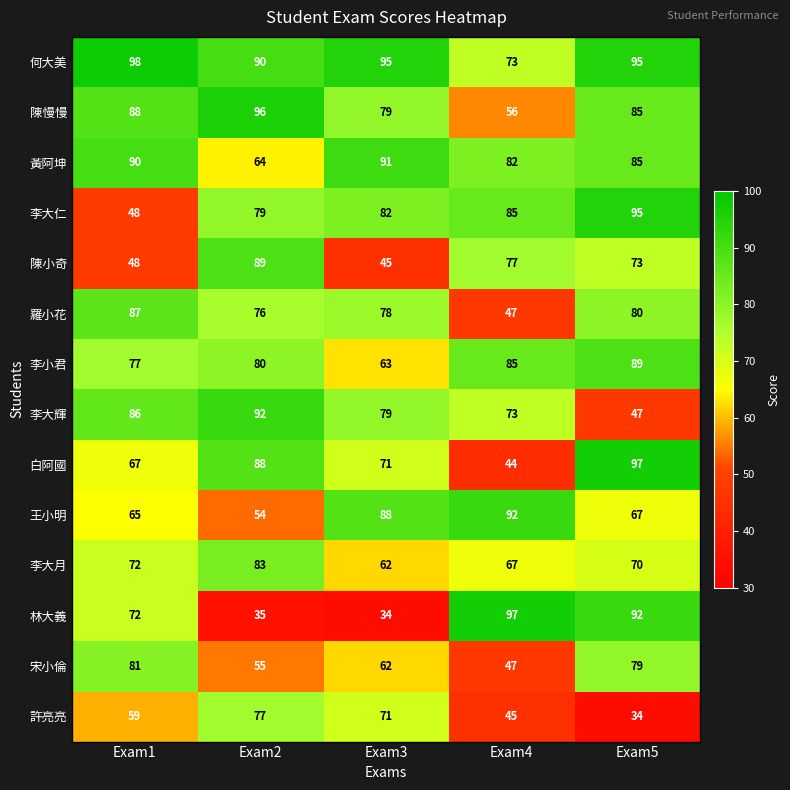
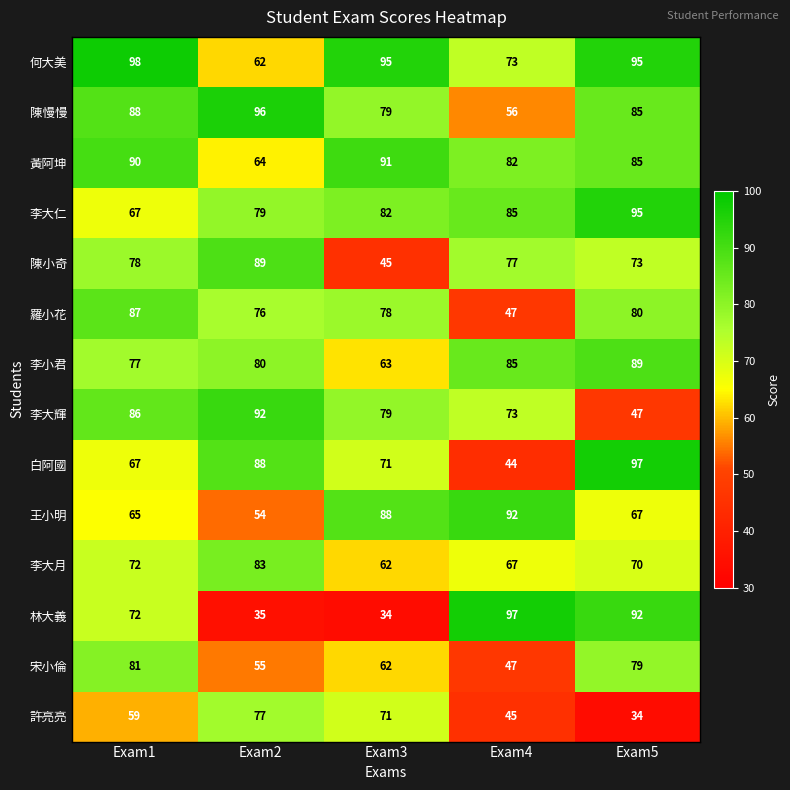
  {
    "何大美": {
      "Exam1": 98,
-     "Exam2": 90,
+     "Exam2": 62,
      "Exam3": 95,
      "Exam4": 73,
      "Exam5": 95
    },
    "陳慢慢": {
      "Exam1": 88,
      "Exam2": 96,
      "Exam3": 79,
      "Exam4": 56,
      "Exam5": 85
    },
    "黃阿坤": {
      "Exam1": 90,
      "Exam2": 64,
      "Exam3": 91,
      "Exam4": 82,
      "Exam5": 85
    },
    "李大仁": {
-     "Exam1": 48,
+     "Exam1": 67,
      "Exam2": 79,
      "Exam3": 82,
      "Exam4": 85,
      "Exam5": 95
    },
    "陳小奇": {
-     "Exam1": 48,
+     "Exam1": 78,
      "Exam2": 89,
      "Exam3": 45,
      "Exam4": 77,
      "Exam5": 73
    },
    "羅小花": {
      "Exam1": 87,
      "Exam2": 76,
      "Exam3": 78,
      "Exam4": 47,
      "Exam5": 80
    },
    "李小君": {
      "Exam1": 77,
      "Exam2": 80,
      "Exam3": 63,
      "Exam4": 85,
      "Exam5": 89
    },
    "李大輝": {
      "Exam1": 86,
      "Exam2": 92,
      "Exam3": 79,
      "Exam4": 73,
      "Exam5": 47
    },
    "白阿國": {
      "Exam1": 67,
      "Exam2": 88,
      "Exam3": 71,
      "Exam4": 44,
      "Exam5": 97
    },
    "王小明": {
      "Exam1": 65,
      "Exam2": 54,
      "Exam3": 88,
      "Exam4": 92,
      "Exam5": 67
    },
    "李大月": {
      "Exam1": 72,
      "Exam2": 83,
      "Exam3": 62,
      "Exam4": 67,
      "Exam5": 70
    },
    "林大義": {
      "Exam1": 72,
      "Exam2": 35,
      "Exam3": 34,
      "Exam4": 97,
      "Exam5": 92
    },
    "宋小倫": {
      "Exam1": 81,
      "Exam2": 55,
      "Exam3": 62,
      "Exam4": 47,
      "Exam5": 79
    },
    "許亮亮": {
      "Exam1": 59,
      "Exam2": 77,
      "Exam3": 71,
      "Exam4": 45,
      "Exam5": 34
    }
  }
